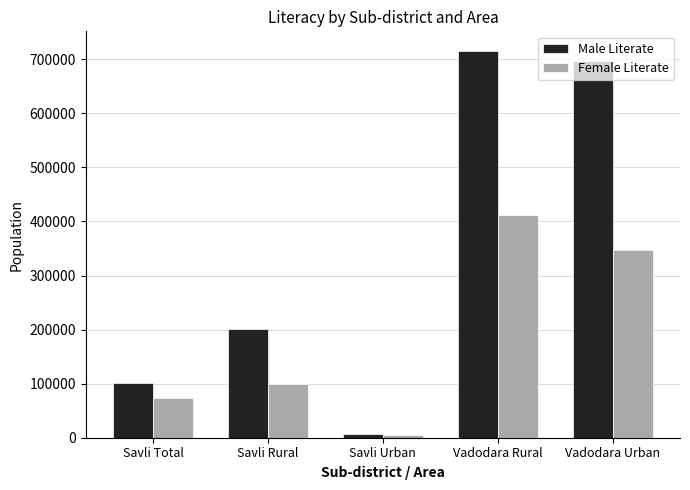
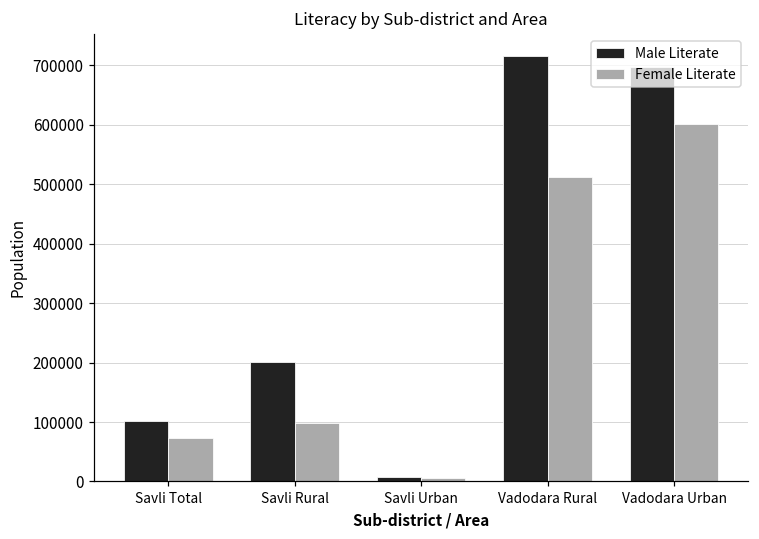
  {
    "Male Literate": {
      "Savli Total": 100000,
      "Savli Rural": 200000,
      "Savli Urban": 10000,
      "Vadodara Rural": 720000
    },
    "Female Literate": {
      "Savli Total": 70000,
      "Savli Rural": 100000,
      "Savli Urban": 10000,
-     "Vadodara Rural": 410000,
-     "Vadodara Urban": 350000
+     "Vadodara Rural": 510000,
+     "Vadodara Urban": 600000
    }
  }
